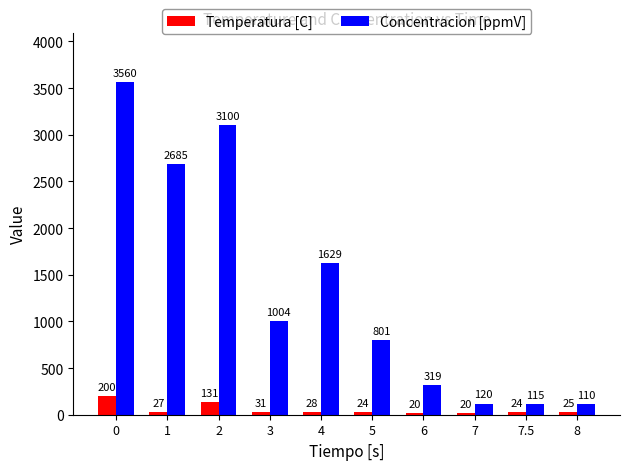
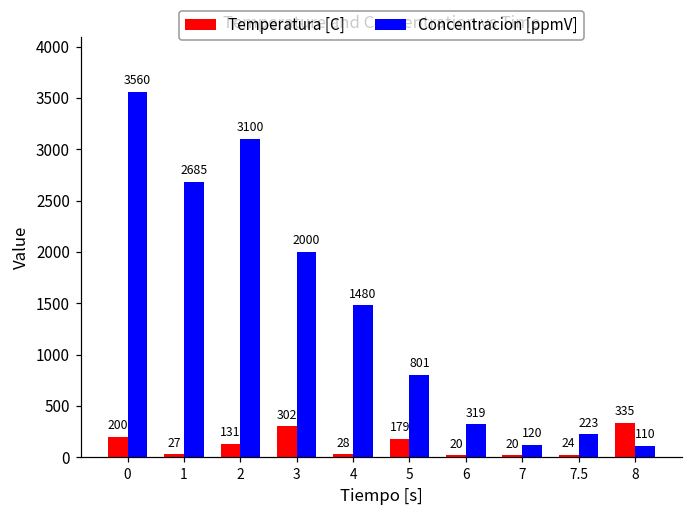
  {
    "Temperatura [C]": {
      "0": 200,
      "1": 27,
      "2": 131,
-     "3": 31,
+     "3": 302,
      "4": 28,
-     "5": 24,
+     "5": 179,
      "6": 20,
      "7": 20,
      "7.5": 24,
-     "8": 25
+     "8": 335
    },
    "Concentracion [ppmV]": {
      "0": 3560,
      "1": 2685,
      "2": 3100,
-     "3": 1004,
-     "4": 1629,
+     "3": 2000,
+     "4": 1480,
      "5": 801,
      "6": 319,
      "7": 120,
-     "7.5": 115,
+     "7.5": 223,
      "8": 110
    }
  }
